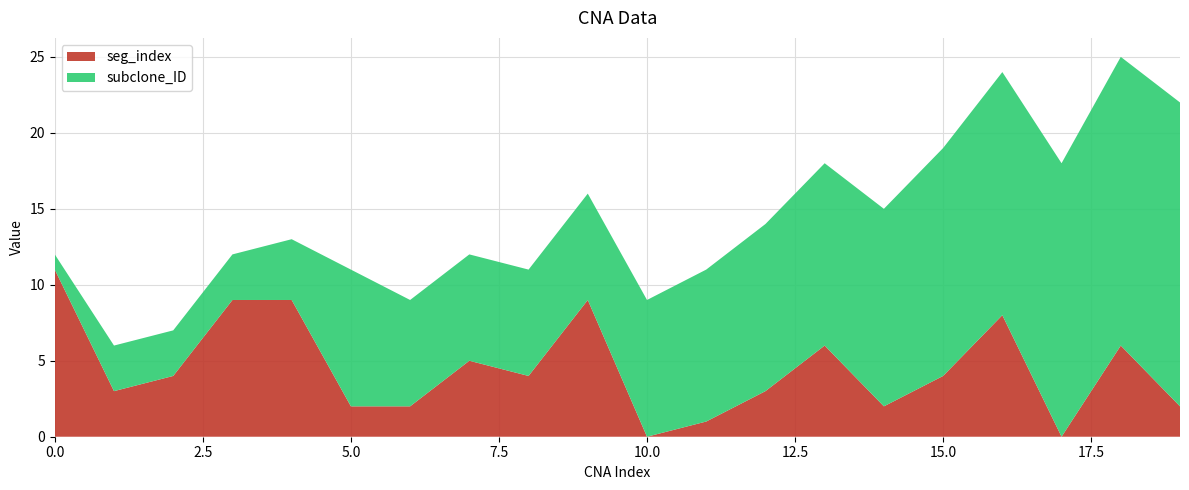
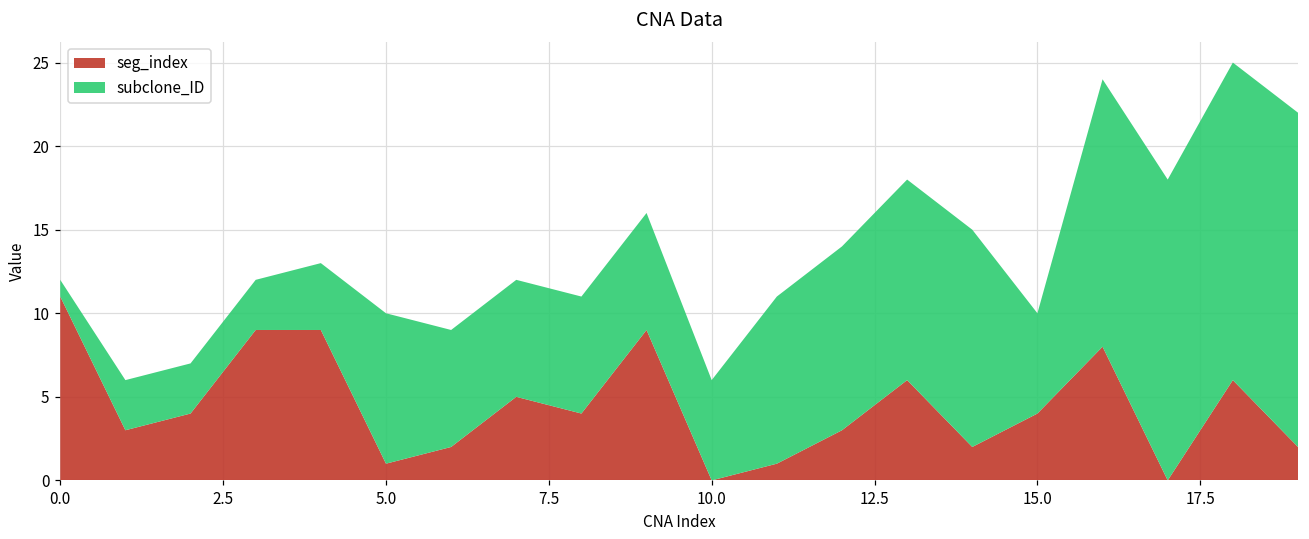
  {
    "seg_index": {
      "0.0": 11,
-     "5.0": 2,
+     "5.0": 1,
      "10.0": 0,
      "15.0": 4
    },
    "subclone_ID": {
      "0.0": 1,
      "5.0": 9,
-     "10.0": 9,
-     "15.0": 15
+     "10.0": 6,
+     "15.0": 6
    }
  }
